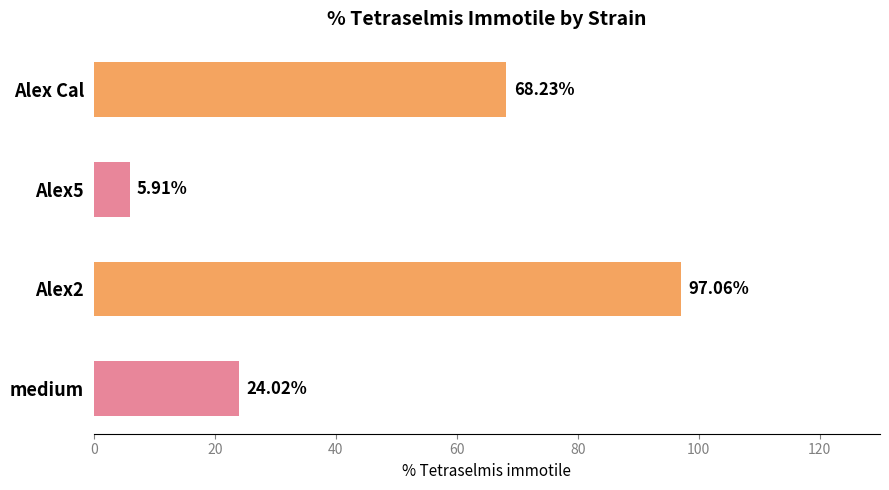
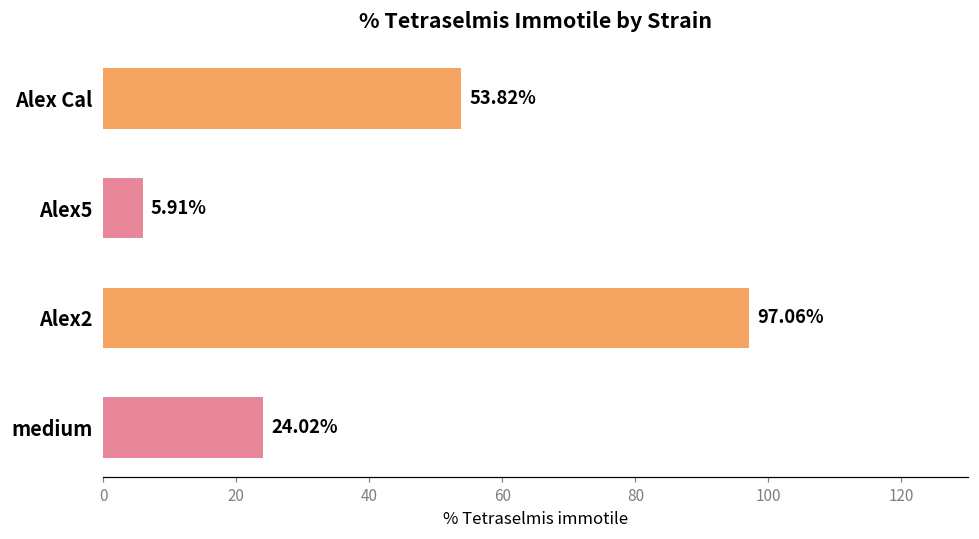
  {
-   "Alex Cal": "68.23%",
+   "Alex Cal": "53.82%",
    "Alex5": "5.91%",
    "Alex2": "97.06%",
    "medium": "24.02%"
  }
